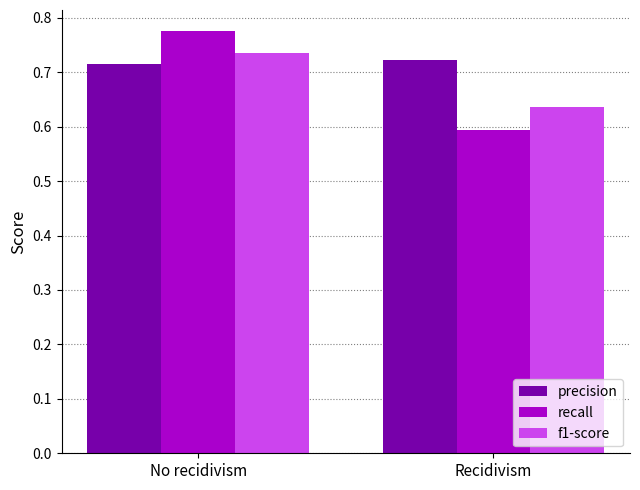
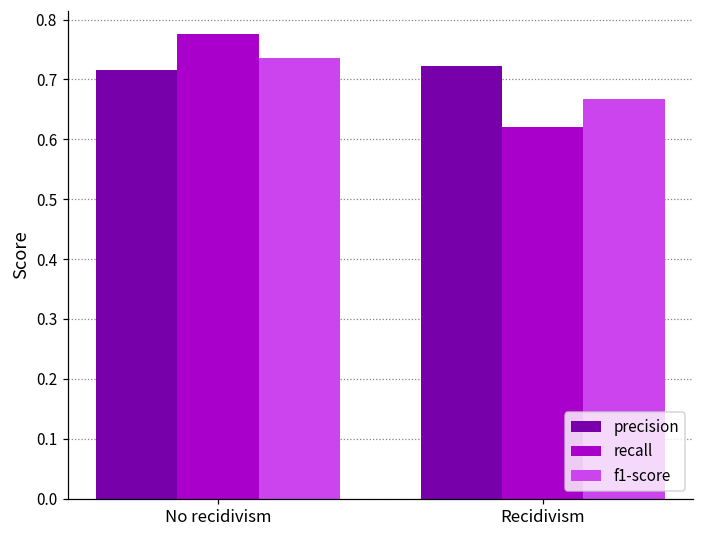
  {
    "precision": {
      "No recidivism": 0.72,
      "Recidivism": 0.72
    },
    "recall": {
      "No recidivism": 0.78,
-     "Recidivism": 0.59
+     "Recidivism": 0.62
    },
    "f1-score": {
      "No recidivism": 0.74,
-     "Recidivism": 0.64
+     "Recidivism": 0.67
    }
  }
